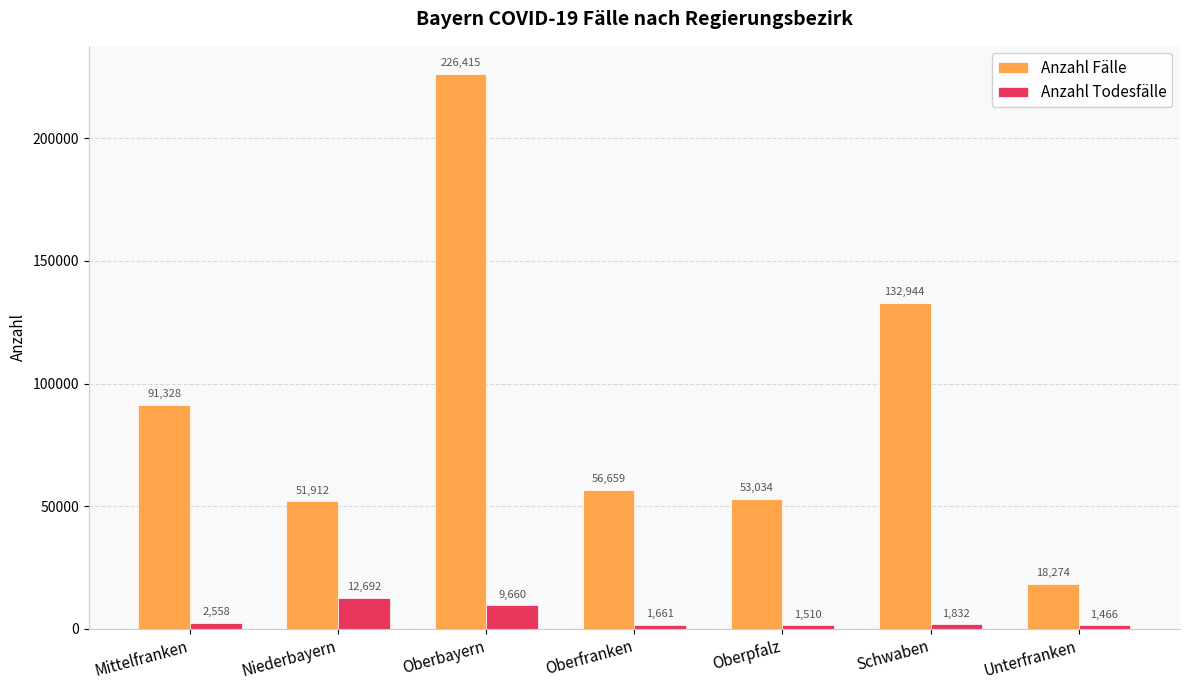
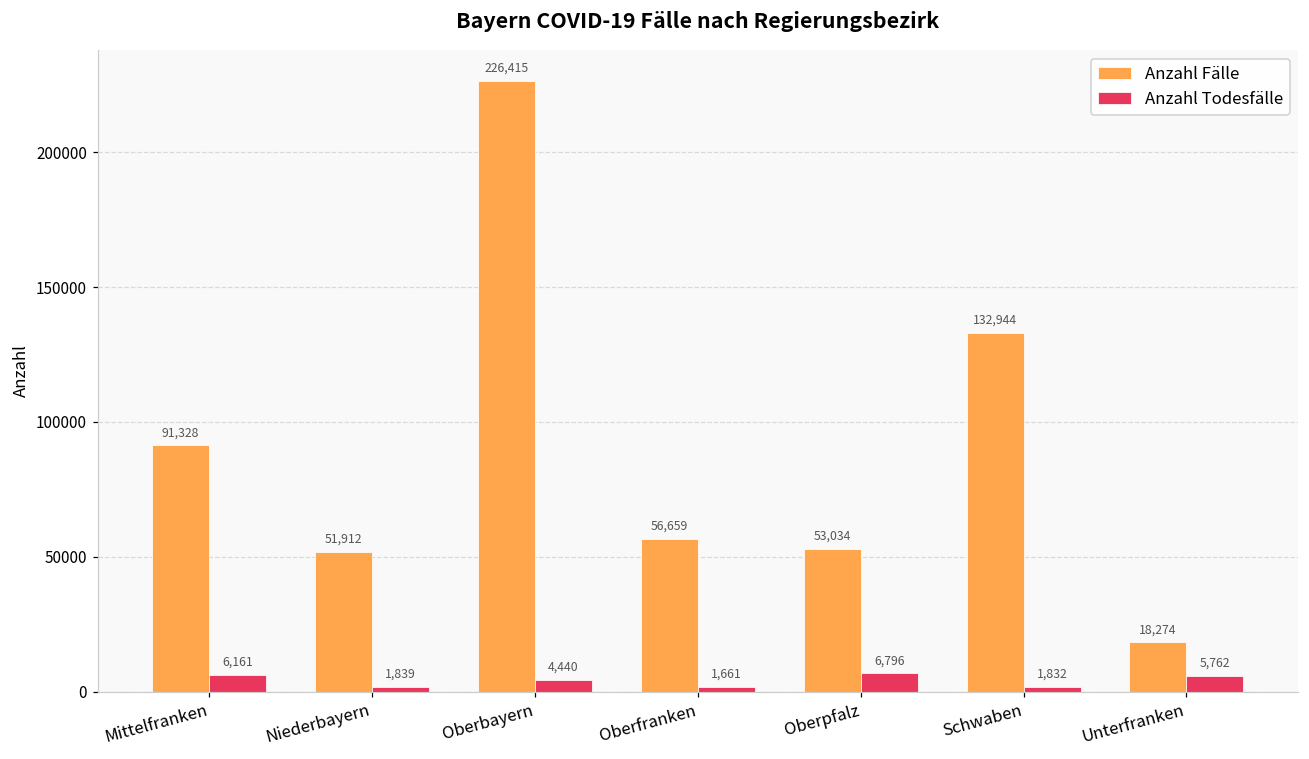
  {
    "Anzahl Fälle": {
      "Mittelfranken": "91,328",
      "Niederbayern": "51,912",
      "Oberbayern": "226,415",
      "Oberfranken": "56,659",
      "Oberpfalz": "53,034",
      "Schwaben": "132,944",
      "Unterfranken": "18,274"
    },
    "Anzahl Todesfälle": {
-     "Mittelfranken": "2,558",
-     "Niederbayern": "12,692",
-     "Oberbayern": "9,660",
+     "Mittelfranken": "6,161",
+     "Niederbayern": "1,839",
+     "Oberbayern": "4,440",
      "Oberfranken": "1,661",
-     "Oberpfalz": "1,510",
+     "Oberpfalz": "6,796",
      "Schwaben": "1,832",
-     "Unterfranken": "1,466"
+     "Unterfranken": "5,762"
    }
  }
